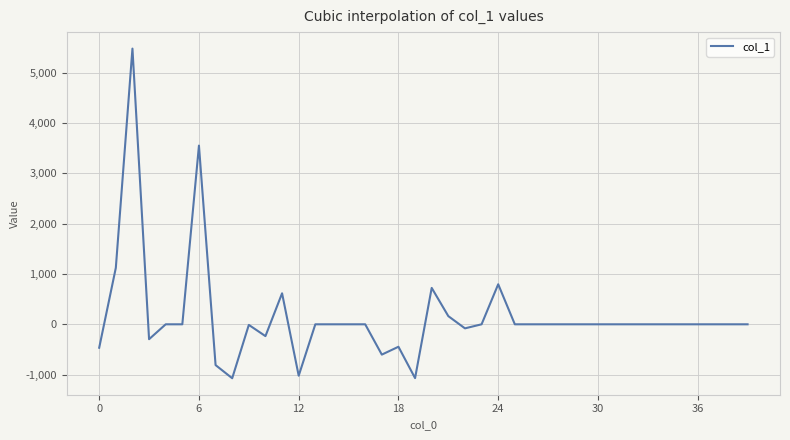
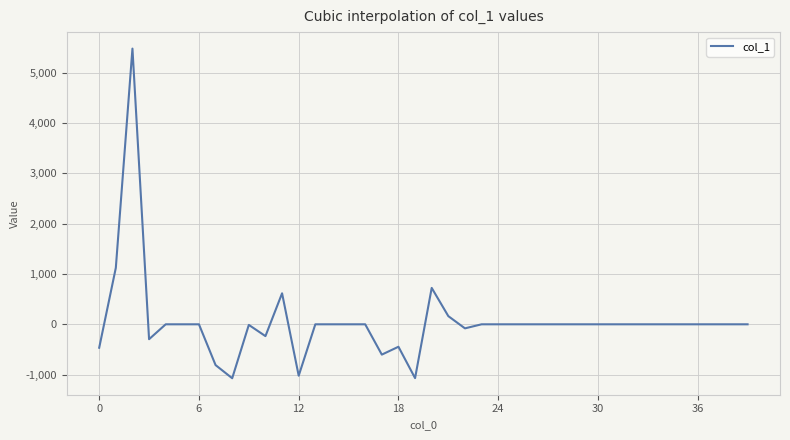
  {
    "0": "-500",
-   "6": "3,600",
+   "6": "0",
    "12": "-1,000",
    "18": "-400",
-   "24": "800",
+   "24": "0",
    "30": "0",
    "36": "0"
  }
